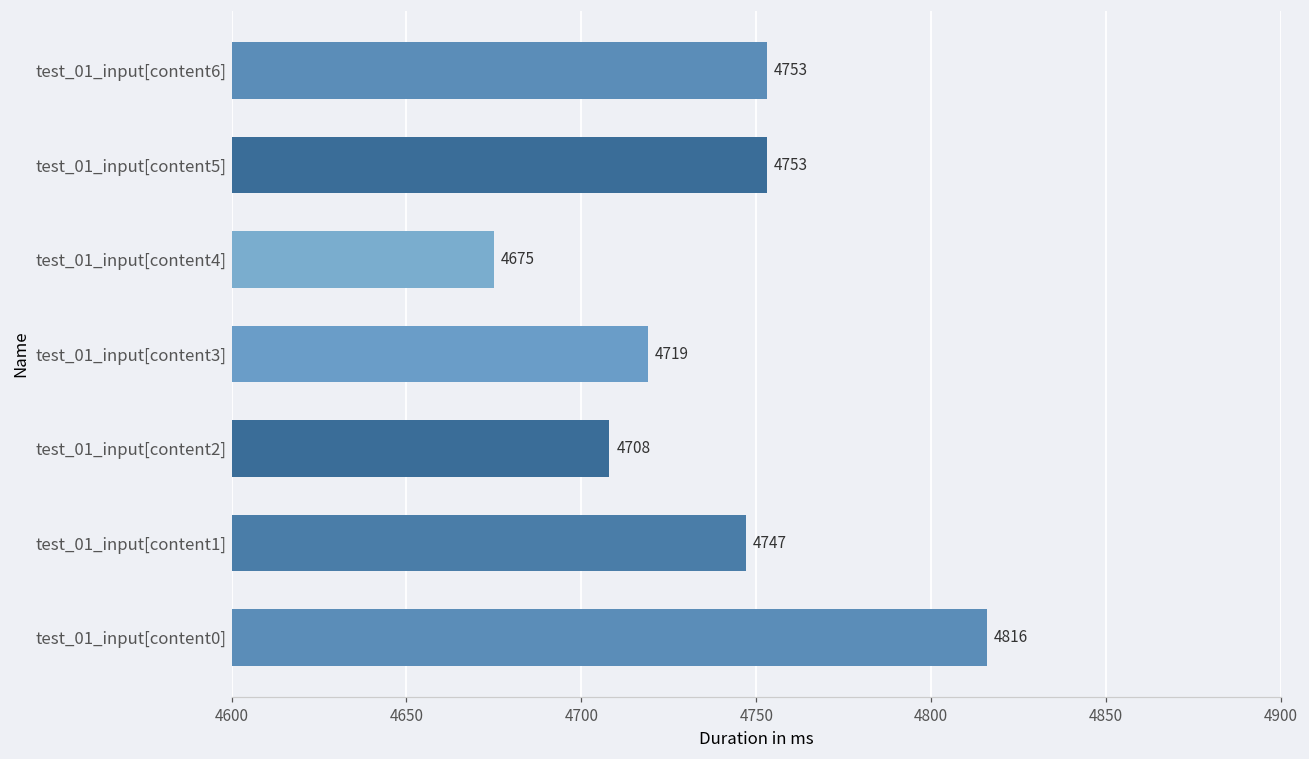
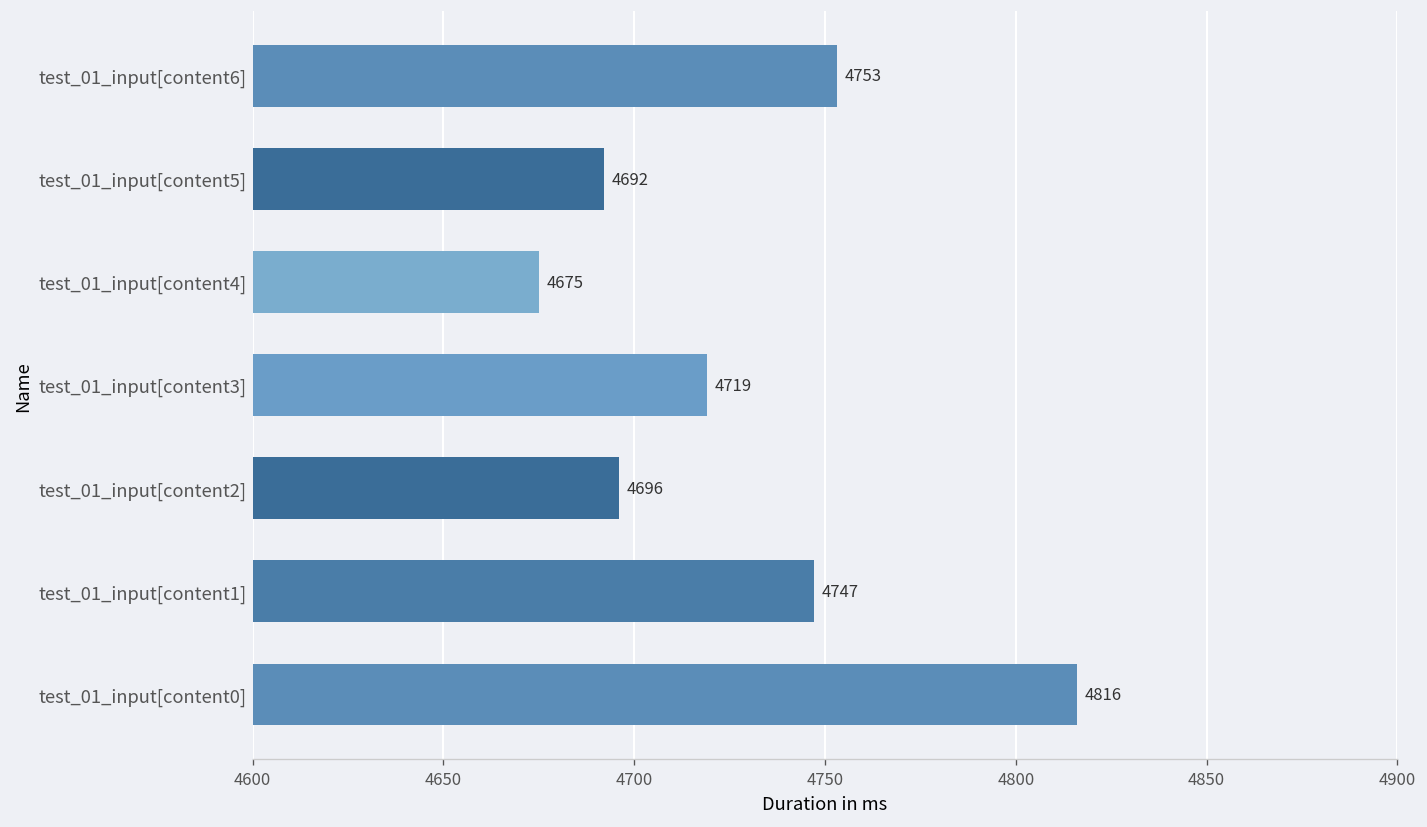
  {
    "test_01_input[content6]": 4753,
-   "test_01_input[content5]": 4753,
+   "test_01_input[content5]": 4692,
    "test_01_input[content4]": 4675,
    "test_01_input[content3]": 4719,
-   "test_01_input[content2]": 4708,
+   "test_01_input[content2]": 4696,
    "test_01_input[content1]": 4747,
    "test_01_input[content0]": 4816
  }
